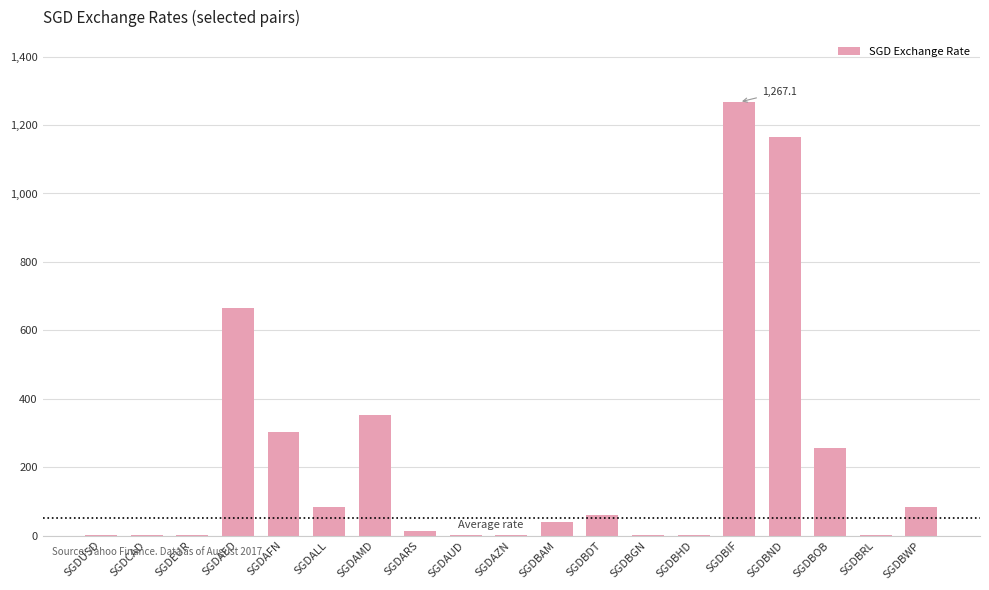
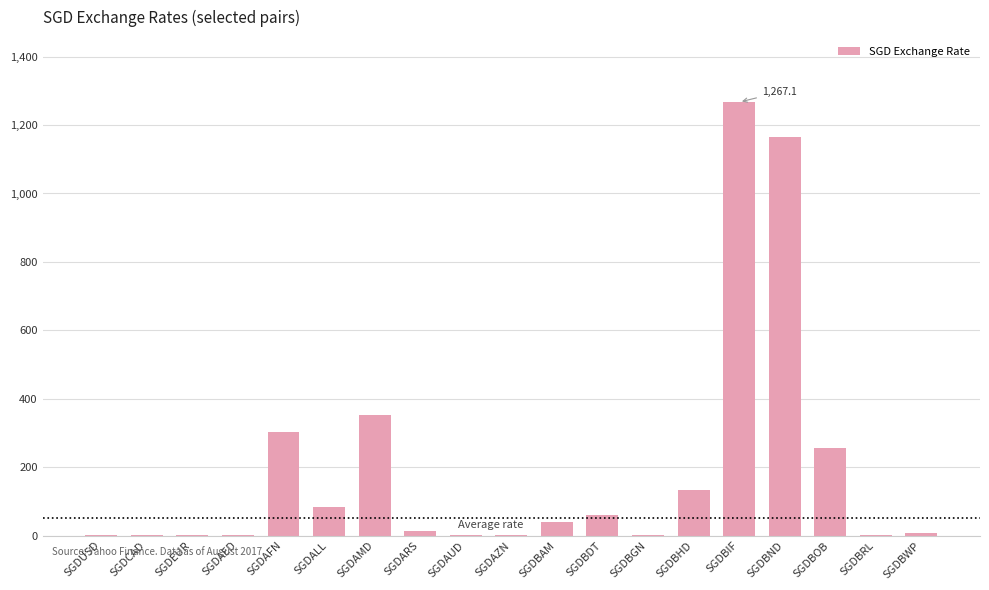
  {
-   "SGDAED": "660",
+   "SGDAED": "0",
    "SGDAFN": "300",
    "SGDALL": "80",
    "SGDAMD": "350",
    "SGDARS": "10",
    "SGDBAM": "40",
    "SGDBDT": "60",
-   "SGDBHD": "0",
+   "SGDBHD": "130",
    "SGDBND": "1,160",
    "SGDBOB": "260",
-   "SGDBWP": "80"
+   "SGDBWP": "10"
  }
